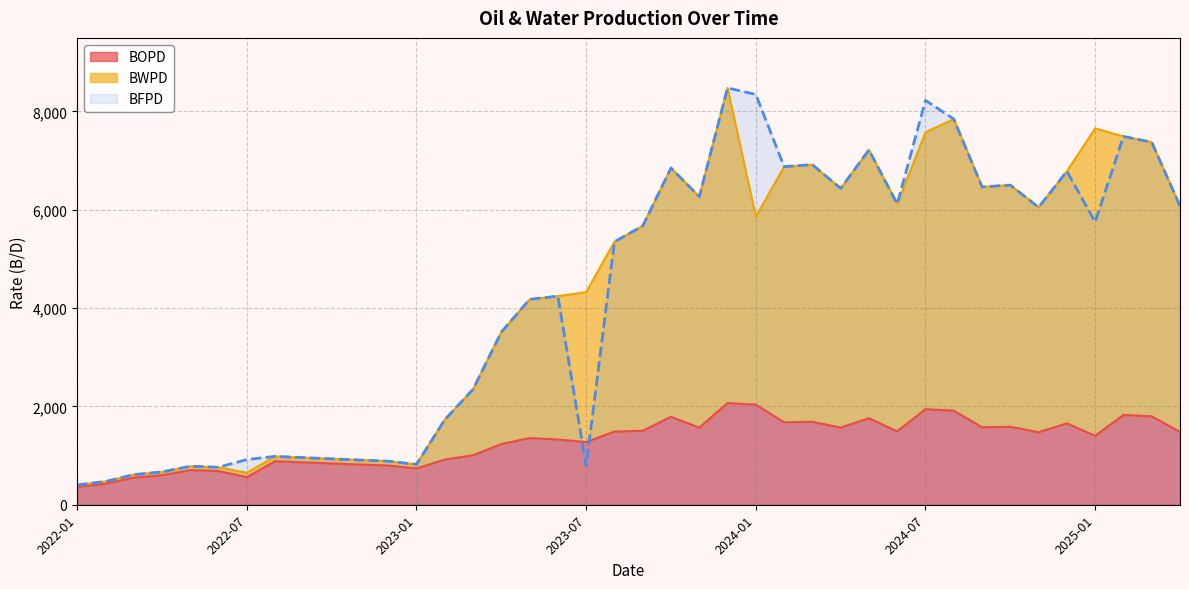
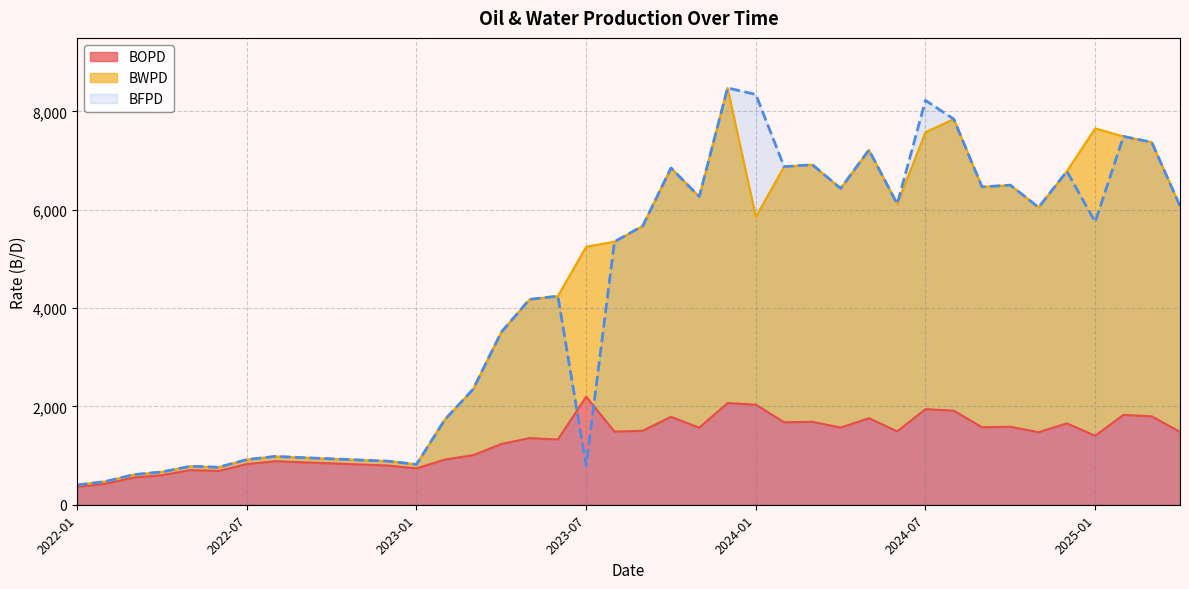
  {
    "BOPD": {
-     "2022-07": "600",
+     "2022-07": "800",
      "2023-01": "700",
-     "2023-07": "1,300",
+     "2023-07": "2,200",
      "2024-01": "2,000",
      "2024-07": "1,900",
      "2025-01": "1,400"
    },
    "BWPD": {
      "2023-07": "3,100",
      "2024-01": "3,800",
      "2024-07": "5,600",
      "2025-01": "6,300"
    },
    "BFPD": {
      "2023-07": "800",
      "2024-01": "8,300",
      "2024-07": "8,200",
      "2025-01": "5,800"
    }
  }
